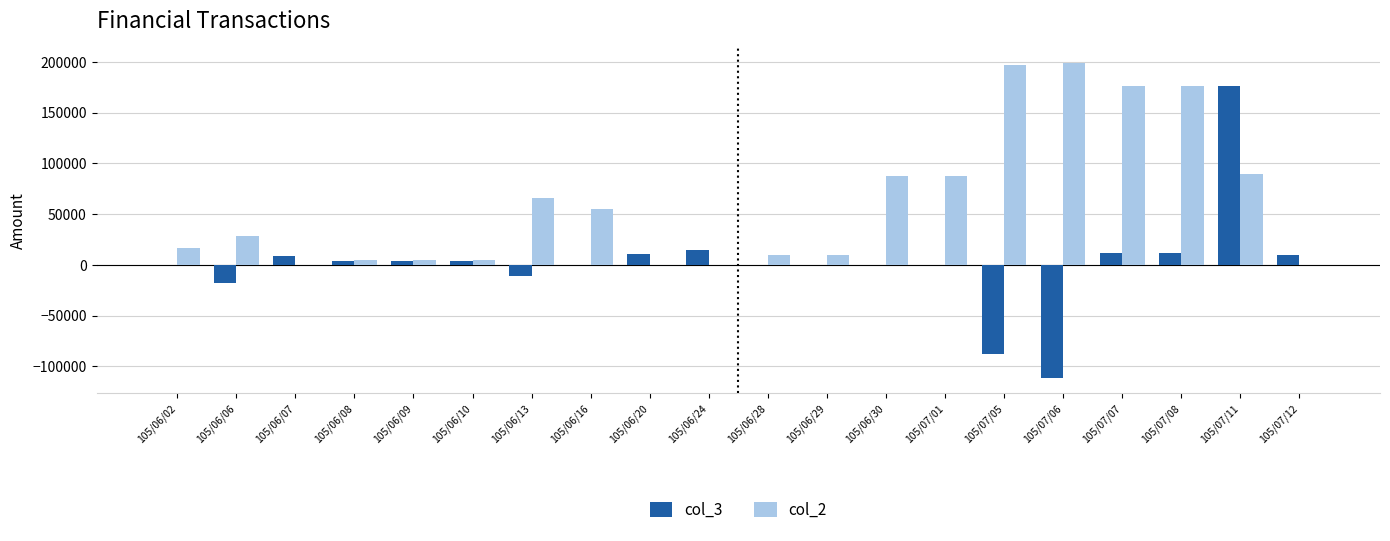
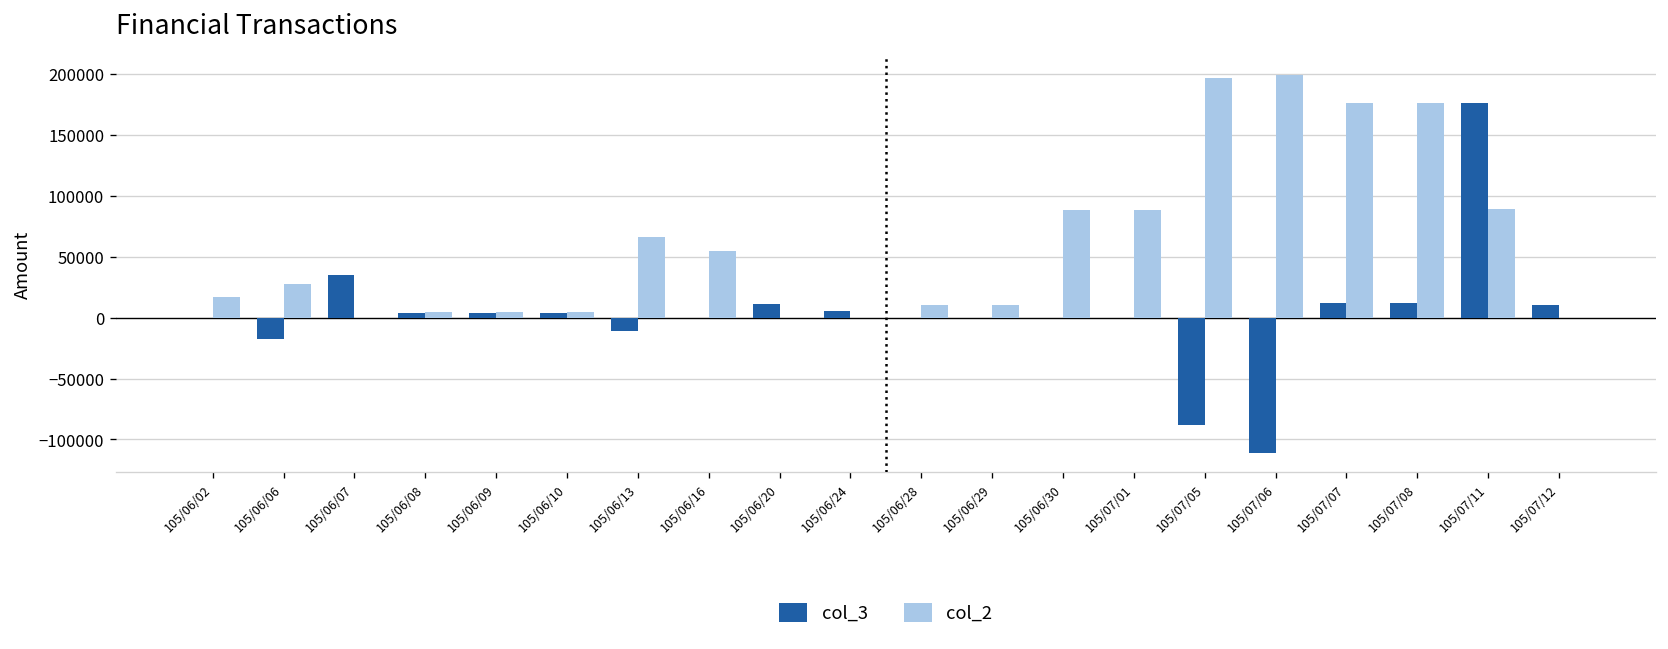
  {
    "col_3": {
      "105/06/02": 0,
      "105/06/06": -18000,
-     "105/06/07": 9000,
+     "105/06/07": 35000,
      "105/06/08": 4000,
      "105/06/09": 4000,
      "105/06/10": 4000,
      "105/06/13": -11000,
      "105/06/16": 0,
      "105/06/20": 11000,
-     "105/06/24": 15000,
+     "105/06/24": 5000,
      "105/06/28": 0,
      "105/06/29": 0,
      "105/06/30": 0,
      "105/07/01": 0,
      "105/07/05": -88000,
      "105/07/06": -111000,
      "105/07/07": 12000,
      "105/07/08": 12000,
      "105/07/11": 176000,
      "105/07/12": 10000
    },
    "col_2": {
      "105/06/02": 17000,
      "105/06/06": 28000,
      "105/06/07": 0,
      "105/06/08": 5000,
      "105/06/09": 5000,
      "105/06/10": 5000,
      "105/06/13": 66000,
      "105/06/16": 55000,
      "105/06/20": 0,
      "105/06/24": 0,
      "105/06/28": 10000,
      "105/06/29": 10000,
      "105/06/30": 88000,
      "105/07/01": 88000,
      "105/07/05": 197000,
      "105/07/06": 199000,
      "105/07/07": 176000,
      "105/07/08": 176000,
      "105/07/11": 89000,
      "105/07/12": 0
    }
  }
